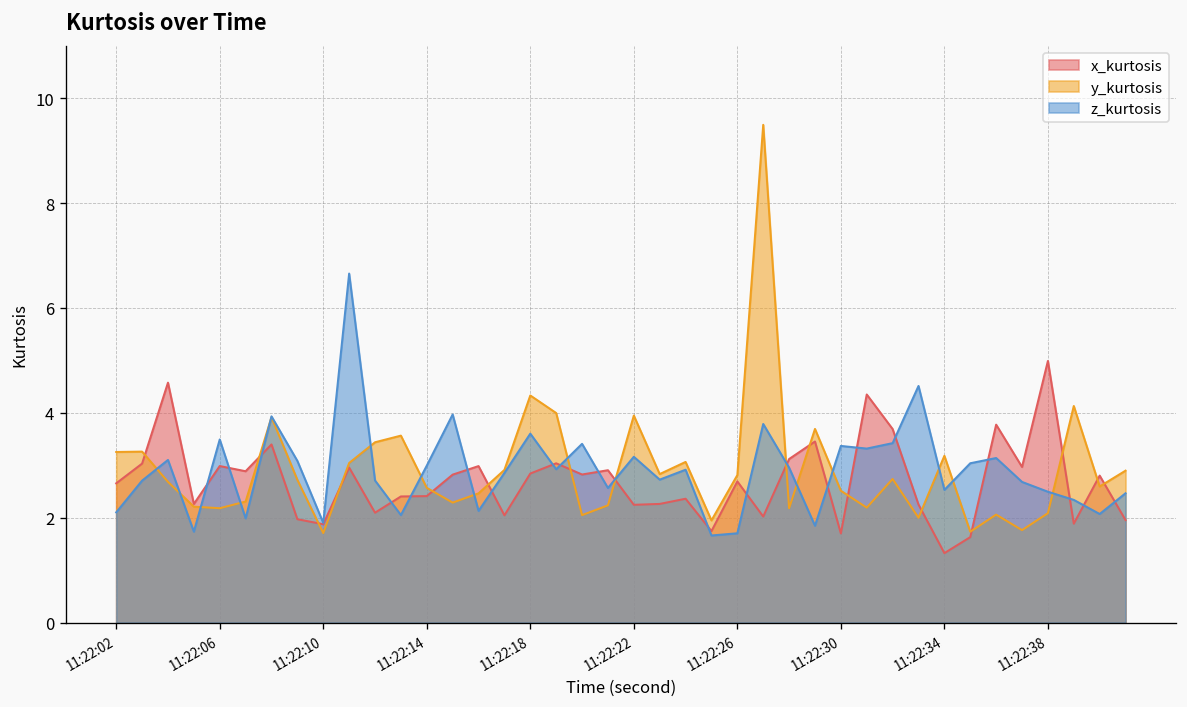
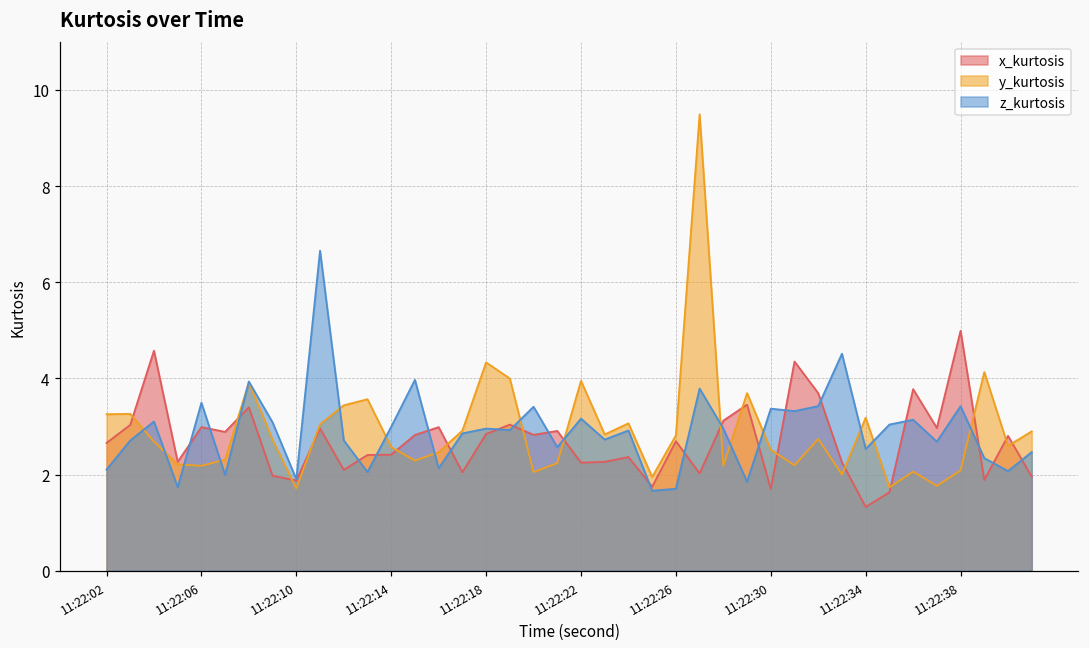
  {
    "x_kurtosis": {
      "11:22:02": 2.7,
      "11:22:06": 3.0,
      "11:22:14": 2.4,
      "11:22:18": 2.8,
      "11:22:22": 2.2,
      "11:22:26": 2.7,
      "11:22:30": 1.7,
      "11:22:34": 1.3,
      "11:22:38": 5.0
    },
    "y_kurtosis": {
      "11:22:02": 3.3,
      "11:22:06": 2.2,
      "11:22:10": 1.7,
      "11:22:14": 2.6,
      "11:22:18": 4.3,
      "11:22:22": 3.9,
      "11:22:26": 2.8,
      "11:22:30": 2.5,
      "11:22:34": 3.2,
      "11:22:38": 2.1
    },
    "z_kurtosis": {
      "11:22:02": 2.1,
      "11:22:06": 3.5,
      "11:22:14": 3.0,
-     "11:22:18": 3.6,
+     "11:22:18": 3.0,
      "11:22:22": 3.2,
      "11:22:26": 1.7,
      "11:22:30": 3.4,
      "11:22:34": 2.5,
-     "11:22:38": 2.5
+     "11:22:38": 3.4
    }
  }
